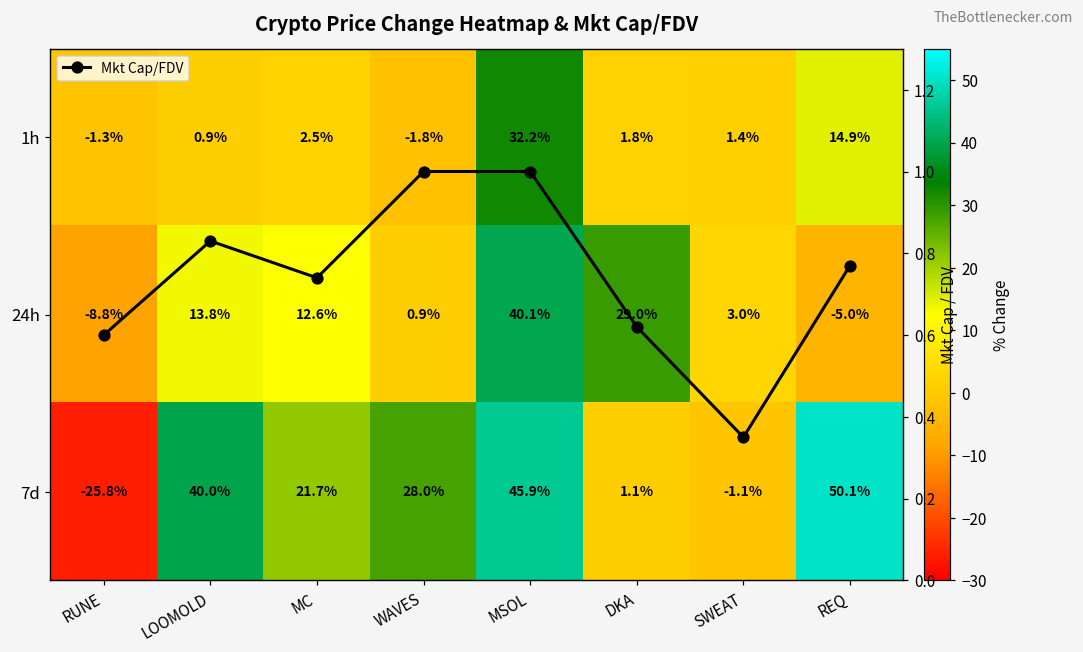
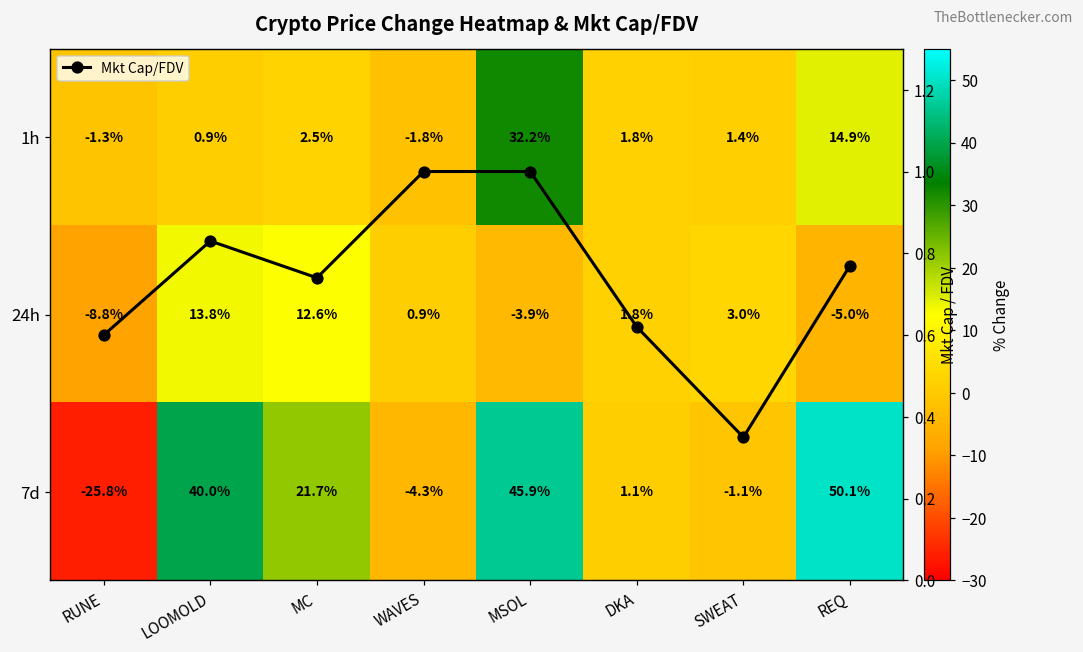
  {
    "1h": {
      "RUNE": "-1.3%",
      "LOOMOLD": "0.9%",
      "MC": "2.5%",
      "WAVES": "-1.8%",
      "MSOL": "32.2%",
      "DKA": "1.8%",
      "SWEAT": "1.4%",
      "REQ": "14.9%"
    },
    "24h": {
      "RUNE": "-8.8%",
      "LOOMOLD": "13.8%",
      "MC": "12.6%",
      "WAVES": "0.9%",
-     "MSOL": "40.1%",
-     "DKA": "29.0%",
+     "MSOL": "-3.9%",
+     "DKA": "1.8%",
      "SWEAT": "3.0%",
      "REQ": "-5.0%"
    },
    "7d": {
      "RUNE": "-25.8%",
      "LOOMOLD": "40.0%",
      "MC": "21.7%",
-     "WAVES": "28.0%",
+     "WAVES": "-4.3%",
      "MSOL": "45.9%",
      "DKA": "1.1%",
      "SWEAT": "-1.1%",
      "REQ": "50.1%"
    }
  }
